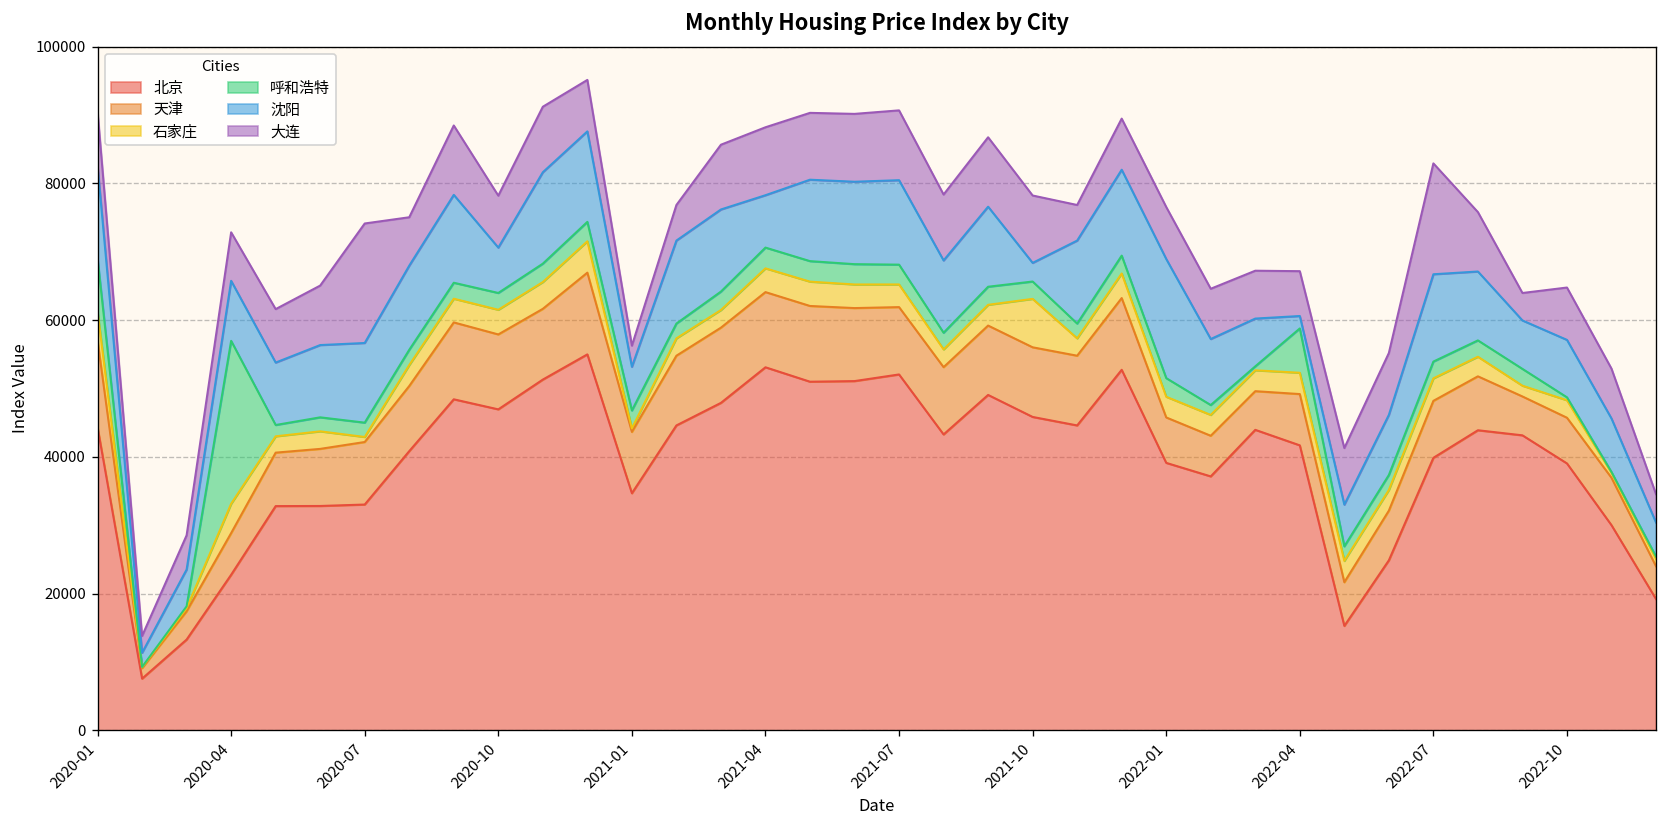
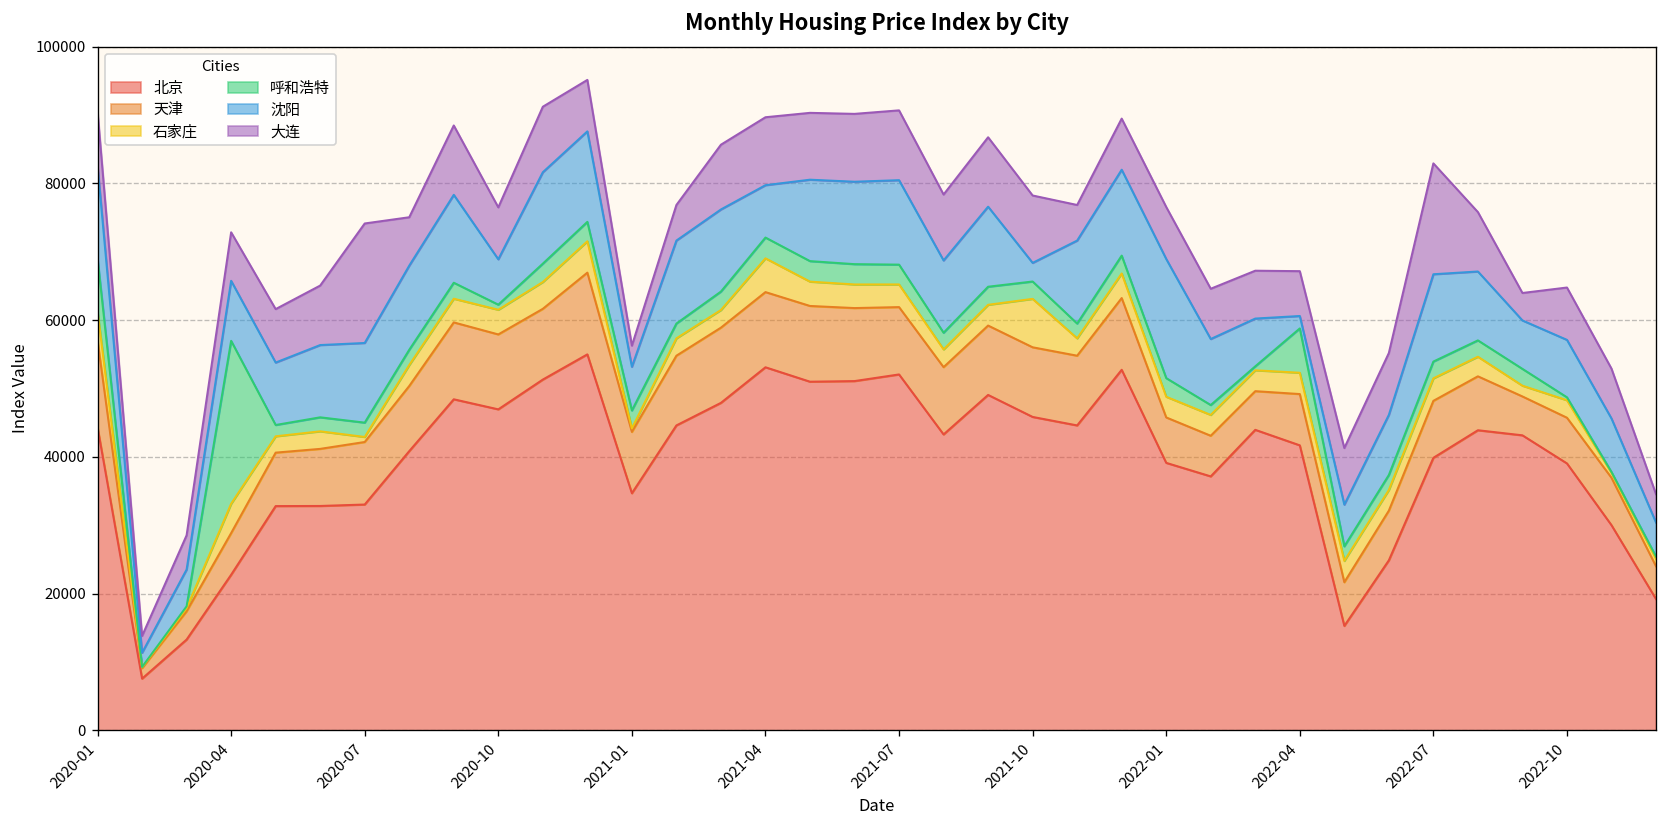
  {
    "石家庄": {
      "2020-01": 4000,
      "2020-04": 4000,
      "2020-07": 1000,
      "2020-10": 4000,
      "2021-01": 1000,
-     "2021-04": 3000,
+     "2021-04": 5000,
      "2021-07": 3000,
      "2021-10": 7000,
      "2022-01": 3000,
      "2022-04": 3000,
      "2022-07": 3000
    },
    "呼和浩特": {
      "2020-01": 8000,
      "2020-04": 24000,
      "2020-07": 2000,
-     "2020-10": 2000,
+     "2020-10": 1000,
      "2021-01": 3000,
      "2021-04": 3000,
      "2021-07": 3000,
      "2021-10": 3000,
      "2022-01": 3000,
      "2022-04": 6000,
      "2022-07": 2000
    },
    "沈阳": {
      "2020-01": 14000,
      "2020-04": 9000,
      "2020-07": 12000,
      "2020-10": 7000,
      "2021-01": 6000,
      "2021-04": 8000,
      "2021-07": 12000,
      "2021-10": 3000,
      "2022-01": 17000,
      "2022-04": 2000,
      "2022-07": 13000,
      "2022-10": 8000
    },
    "大连": {
      "2020-01": 8000,
      "2020-04": 7000,
      "2020-07": 17000,
      "2020-10": 8000,
      "2021-01": 3000,
      "2021-04": 10000,
      "2021-07": 10000,
      "2021-10": 10000,
      "2022-01": 8000,
      "2022-04": 7000,
      "2022-07": 16000,
      "2022-10": 8000
    }
  }
